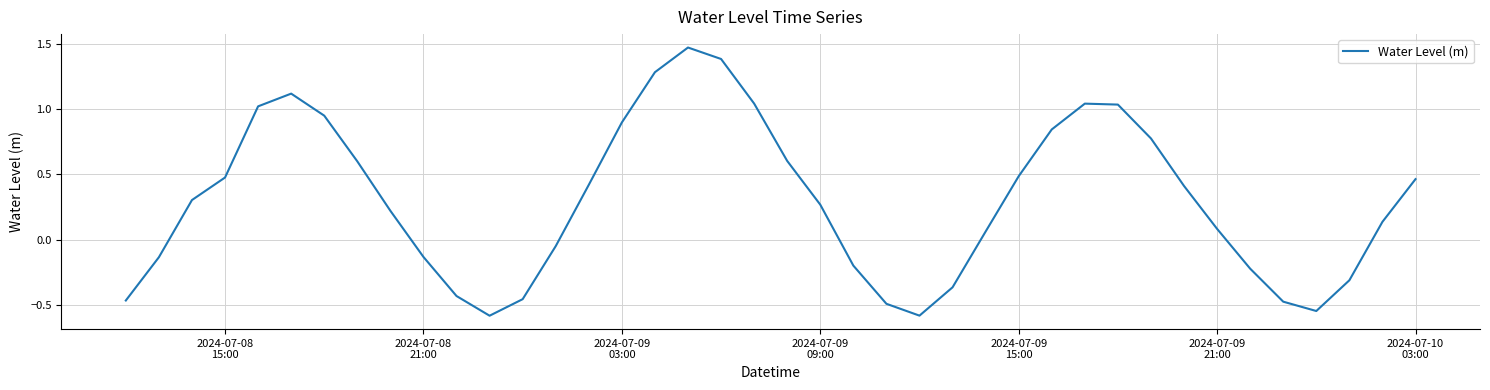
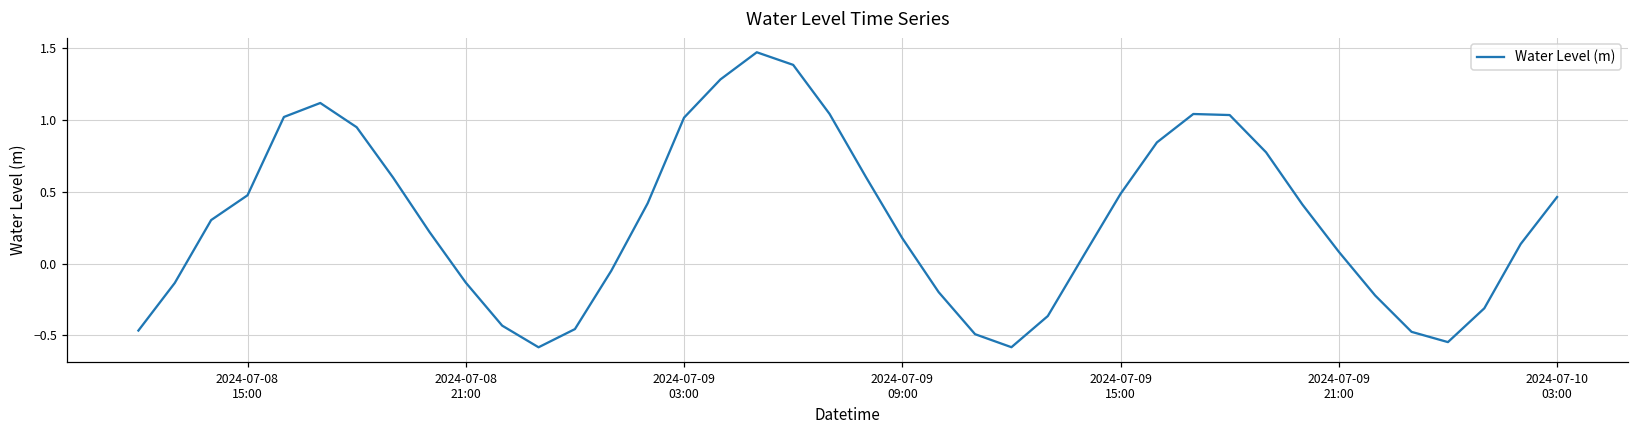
  {
    "2024-07-08 15:00": 0.48,
    "2024-07-08 21:00": -0.13,
-   "2024-07-09 03:00": 0.90,
-   "2024-07-09 09:00": 0.27,
+   "2024-07-09 03:00": 1.02,
+   "2024-07-09 09:00": 0.18,
    "2024-07-09 15:00": 0.49,
    "2024-07-09 21:00": 0.08,
    "2024-07-10 03:00": 0.46
  }
